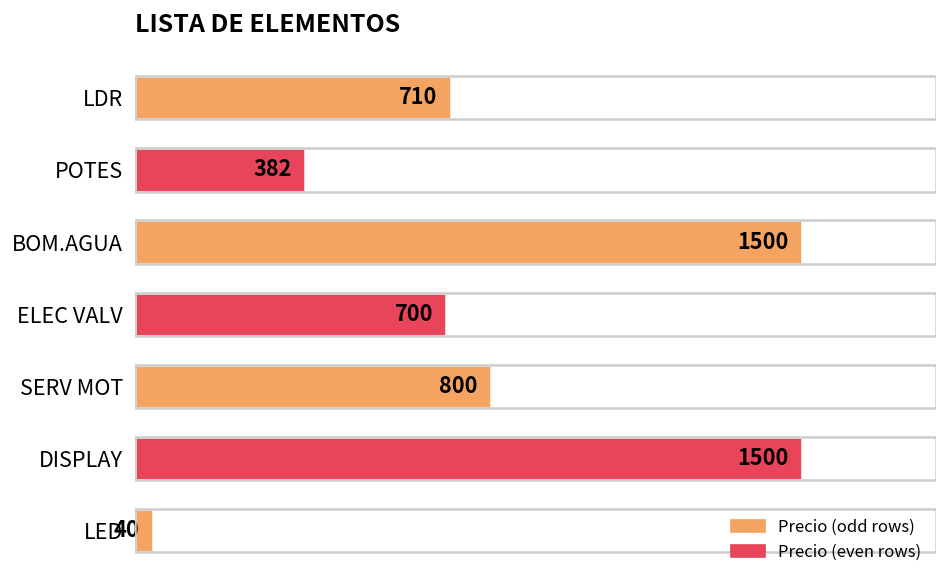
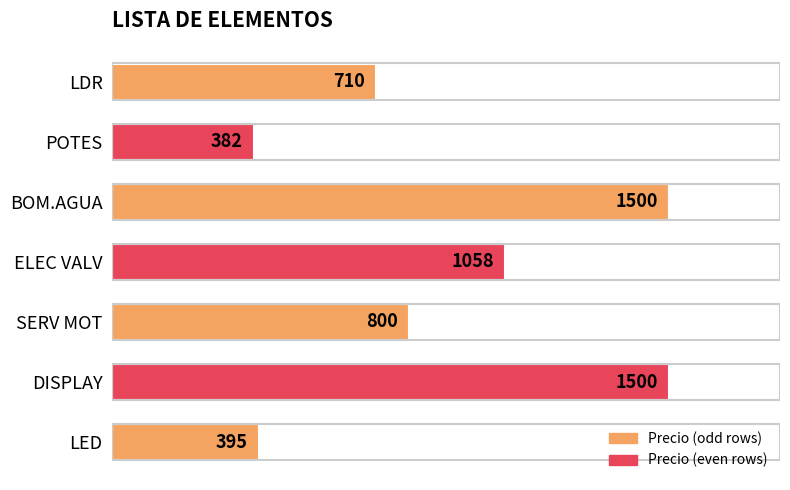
  {
    "LDR": 710,
    "POTES": 382,
    "BOM.AGUA": 1500,
-   "ELEC VALV": 700,
+   "ELEC VALV": 1058,
    "SERV MOT": 800,
    "DISPLAY": 1500,
-   "LED": 40
+   "LED": 395
  }
